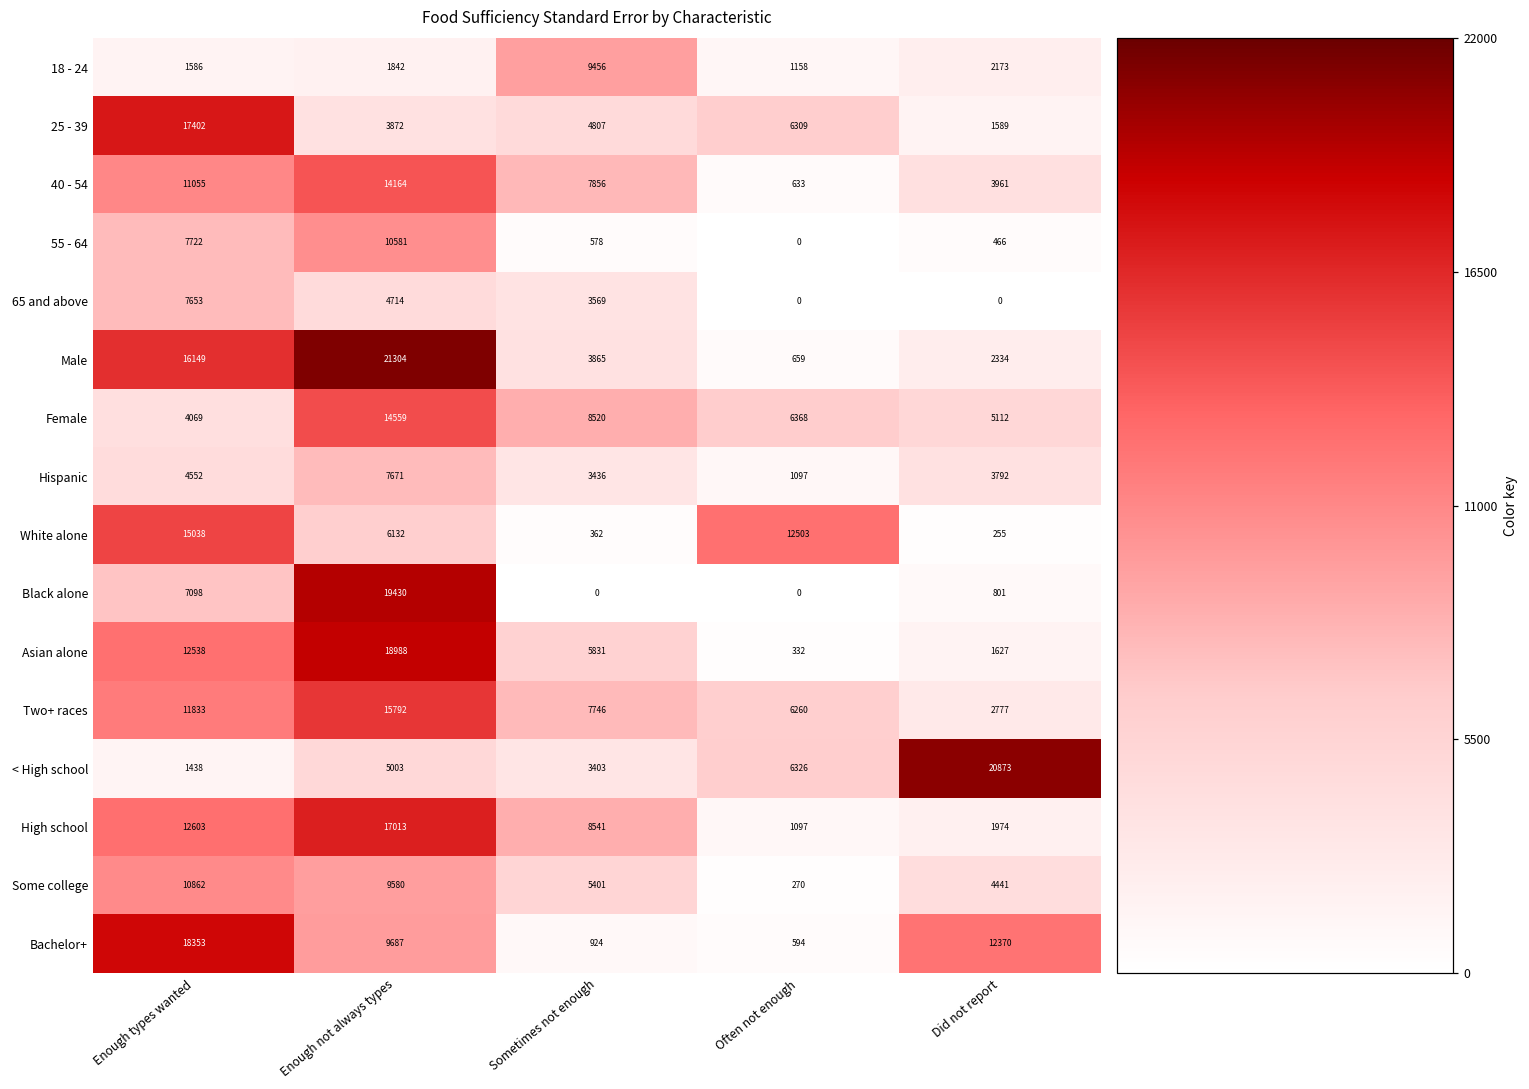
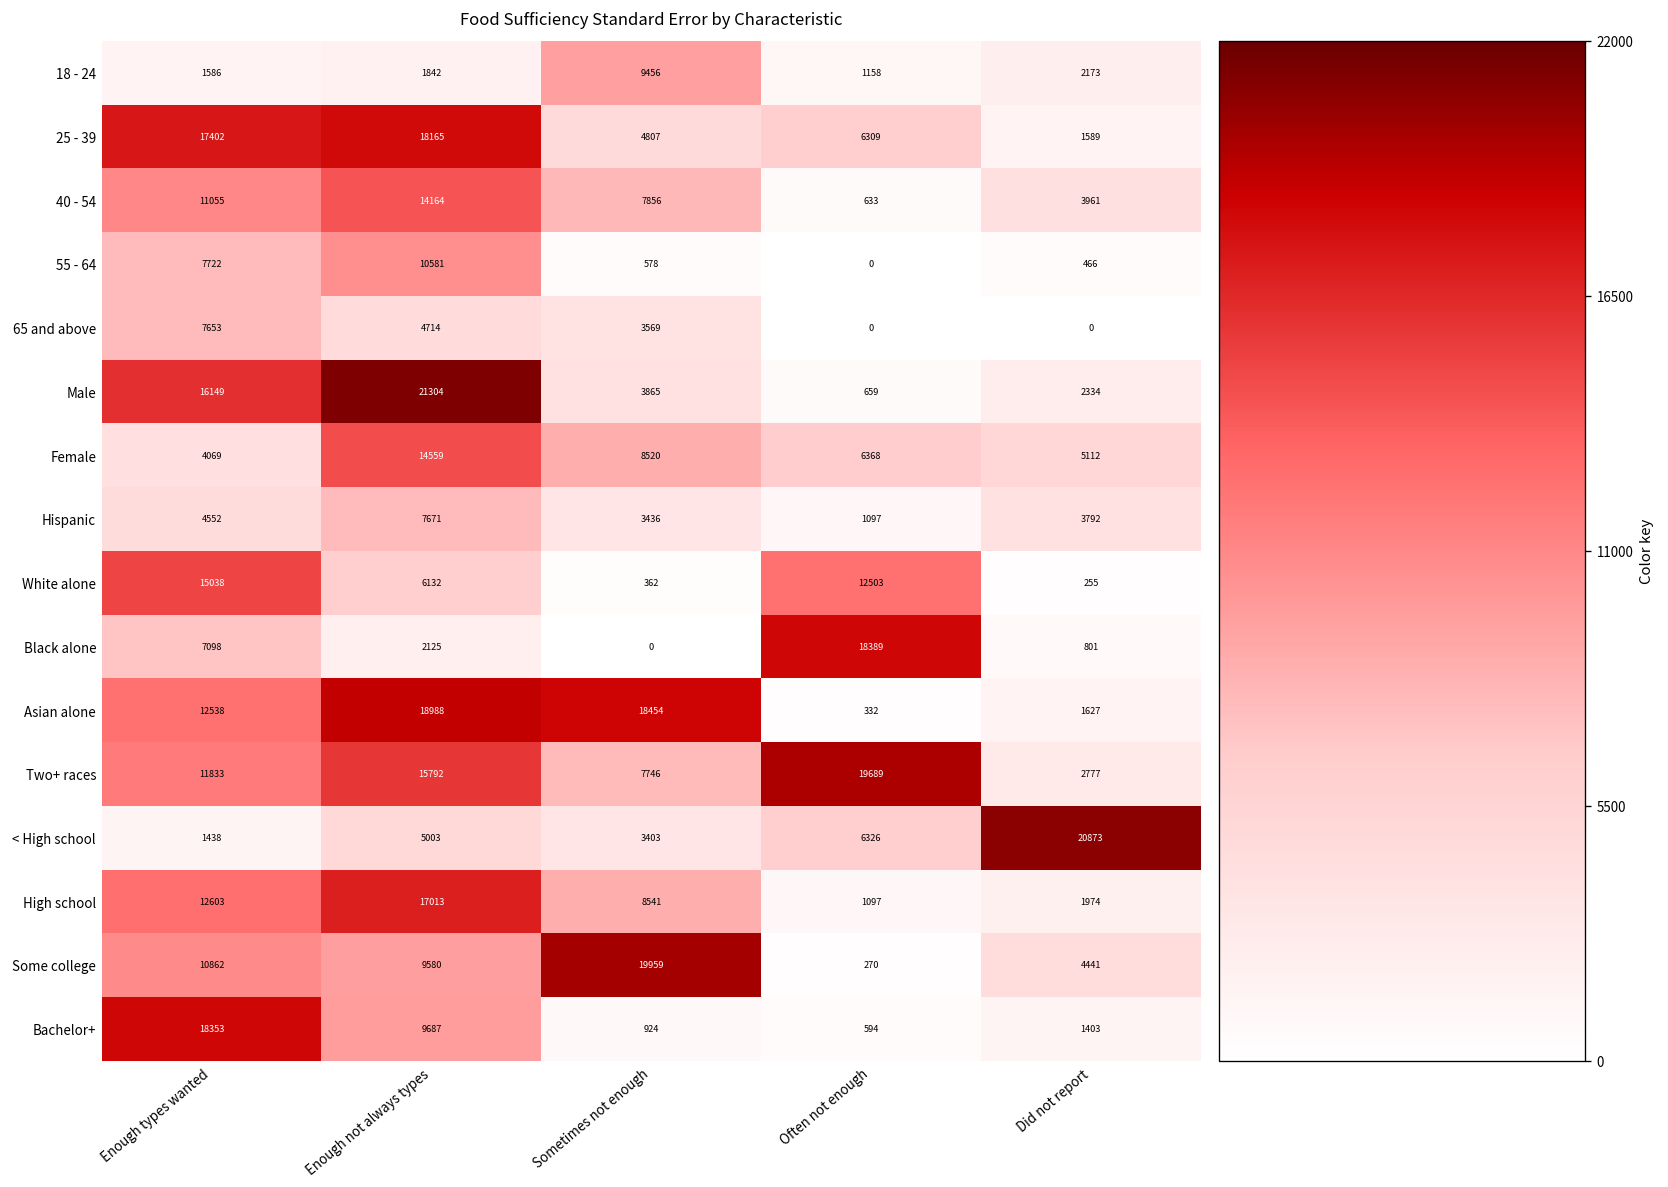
  {
    "18 - 24": {
      "Enough types wanted": 1586,
      "Enough not always types": 1842,
      "Sometimes not enough": 9456,
      "Often not enough": 1158,
      "Did not report": 2173
    },
    "25 - 39": {
      "Enough types wanted": 17402,
-     "Enough not always types": 3872,
+     "Enough not always types": 18165,
      "Sometimes not enough": 4807,
      "Often not enough": 6309,
      "Did not report": 1589
    },
    "40 - 54": {
      "Enough types wanted": 11055,
      "Enough not always types": 14164,
      "Sometimes not enough": 7856,
      "Often not enough": 633,
      "Did not report": 3961
    },
    "55 - 64": {
      "Enough types wanted": 7722,
      "Enough not always types": 10581,
      "Sometimes not enough": 578,
      "Often not enough": 0,
      "Did not report": 466
    },
    "65 and above": {
      "Enough types wanted": 7653,
      "Enough not always types": 4714,
      "Sometimes not enough": 3569,
      "Often not enough": 0,
      "Did not report": 0
    },
    "Male": {
      "Enough types wanted": 16149,
      "Enough not always types": 21304,
      "Sometimes not enough": 3865,
      "Often not enough": 659,
      "Did not report": 2334
    },
    "Female": {
      "Enough types wanted": 4069,
      "Enough not always types": 14559,
      "Sometimes not enough": 8520,
      "Often not enough": 6368,
      "Did not report": 5112
    },
    "Hispanic": {
      "Enough types wanted": 4552,
      "Enough not always types": 7671,
      "Sometimes not enough": 3436,
      "Often not enough": 1097,
      "Did not report": 3792
    },
    "White alone": {
      "Enough types wanted": 15038,
      "Enough not always types": 6132,
      "Sometimes not enough": 362,
      "Often not enough": 12503,
      "Did not report": 255
    },
    "Black alone": {
      "Enough types wanted": 7098,
-     "Enough not always types": 19430,
+     "Enough not always types": 2125,
      "Sometimes not enough": 0,
-     "Often not enough": 0,
+     "Often not enough": 18389,
      "Did not report": 801
    },
    "Asian alone": {
      "Enough types wanted": 12538,
      "Enough not always types": 18988,
-     "Sometimes not enough": 5831,
+     "Sometimes not enough": 18454,
      "Often not enough": 332,
      "Did not report": 1627
    },
    "Two+ races": {
      "Enough types wanted": 11833,
      "Enough not always types": 15792,
      "Sometimes not enough": 7746,
-     "Often not enough": 6260,
+     "Often not enough": 19689,
      "Did not report": 2777
    },
    "< High school": {
      "Enough types wanted": 1438,
      "Enough not always types": 5003,
      "Sometimes not enough": 3403,
      "Often not enough": 6326,
      "Did not report": 20873
    },
    "High school": {
      "Enough types wanted": 12603,
      "Enough not always types": 17013,
      "Sometimes not enough": 8541,
      "Often not enough": 1097,
      "Did not report": 1974
    },
    "Some college": {
      "Enough types wanted": 10862,
      "Enough not always types": 9580,
-     "Sometimes not enough": 5401,
+     "Sometimes not enough": 19959,
      "Often not enough": 270,
      "Did not report": 4441
    },
    "Bachelor+": {
      "Enough types wanted": 18353,
      "Enough not always types": 9687,
      "Sometimes not enough": 924,
      "Often not enough": 594,
-     "Did not report": 12370
+     "Did not report": 1403
    }
  }
